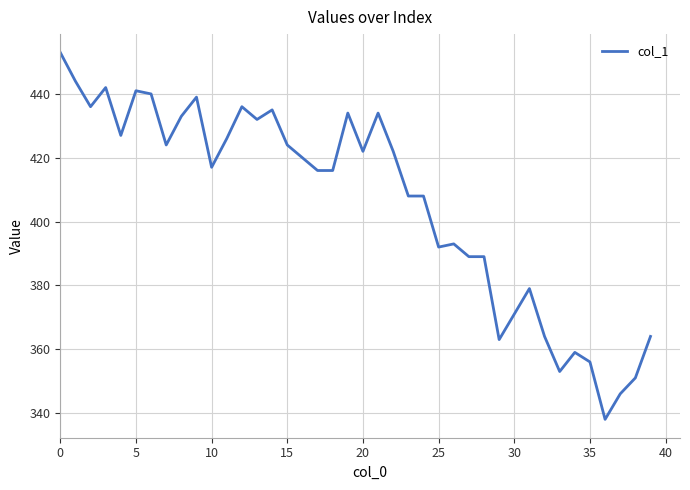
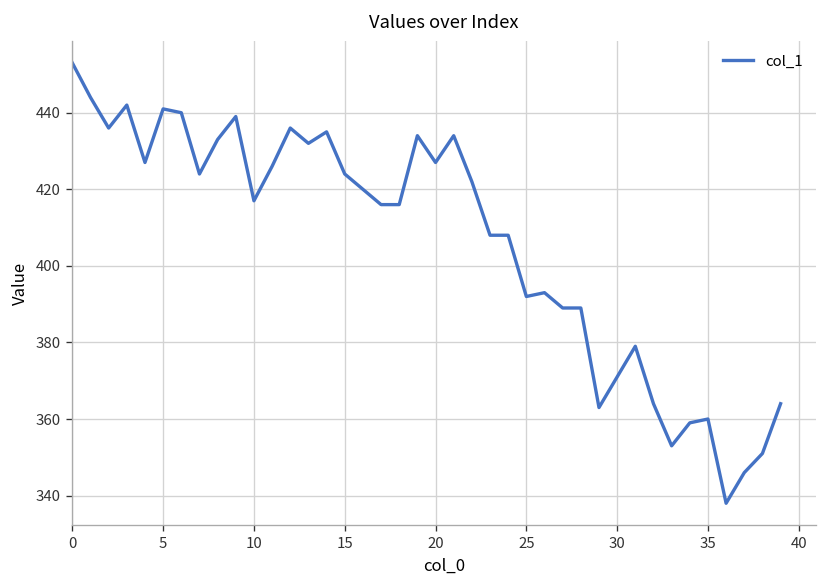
  {
    "0": 453,
    "5": 441,
    "10": 417,
    "15": 424,
-   "20": 422,
+   "20": 427,
    "25": 392,
    "30": 371,
-   "35": 356
+   "35": 360
  }
